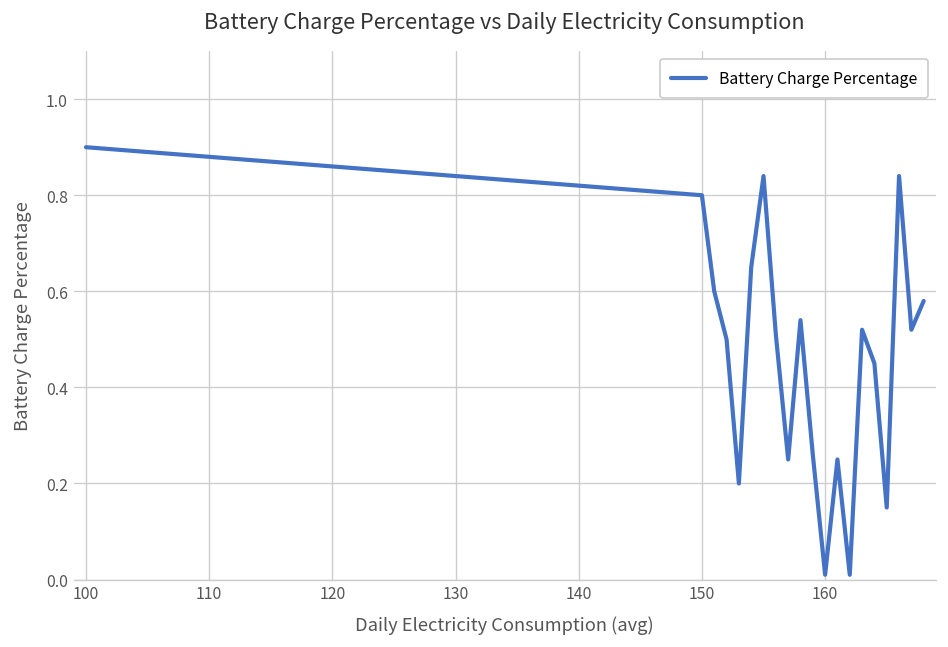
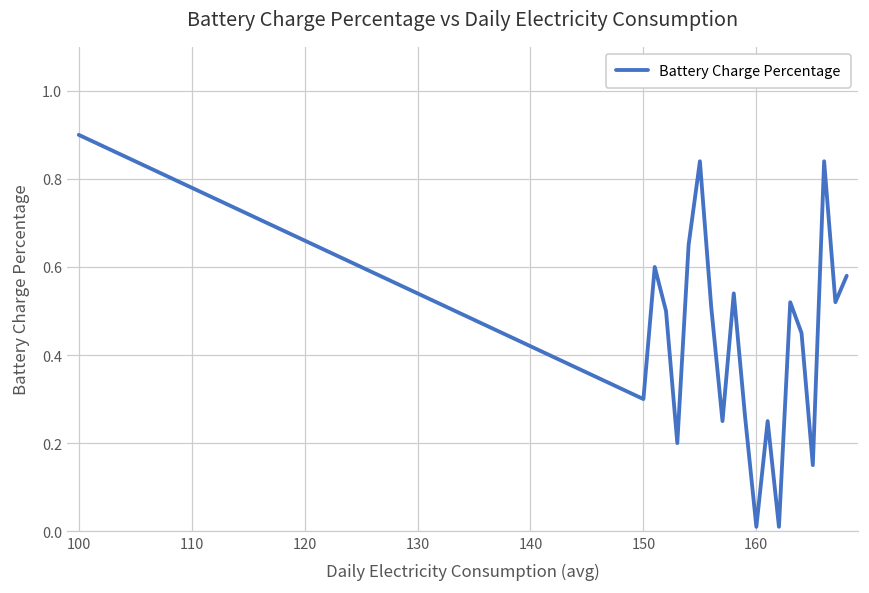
  {
    "100": 0.9,
-   "150": 0.8,
+   "150": 0.3,
    "160": 0.01
  }
